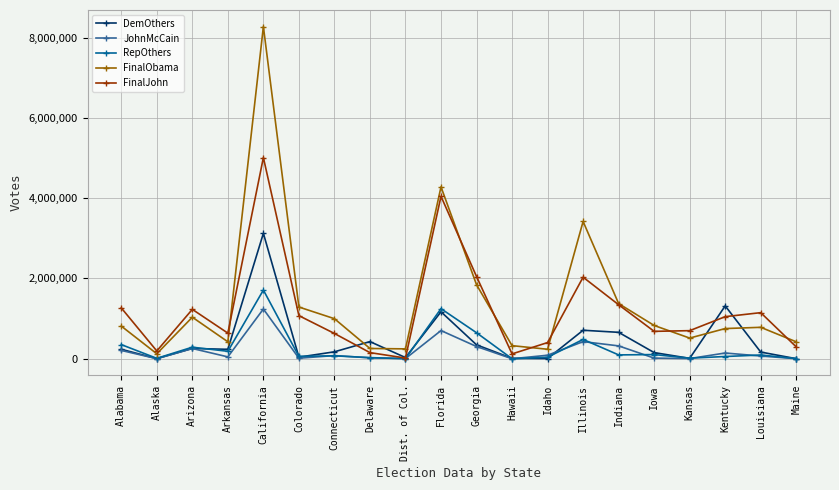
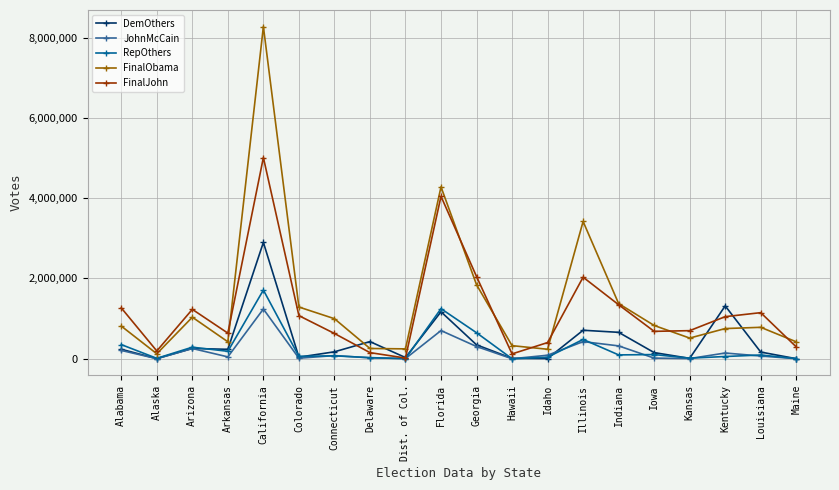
  {
    "DemOthers": {
-     "California": "3,100,000",
+     "California": "2,900,000",
      "Connecticut": "200,000",
      "Delaware": "400,000",
      "Florida": "1,200,000",
      "Illinois": "700,000",
      "Indiana": "700,000",
      "Kentucky": "1,300,000",
      "Louisiana": "200,000"
    }
  }
